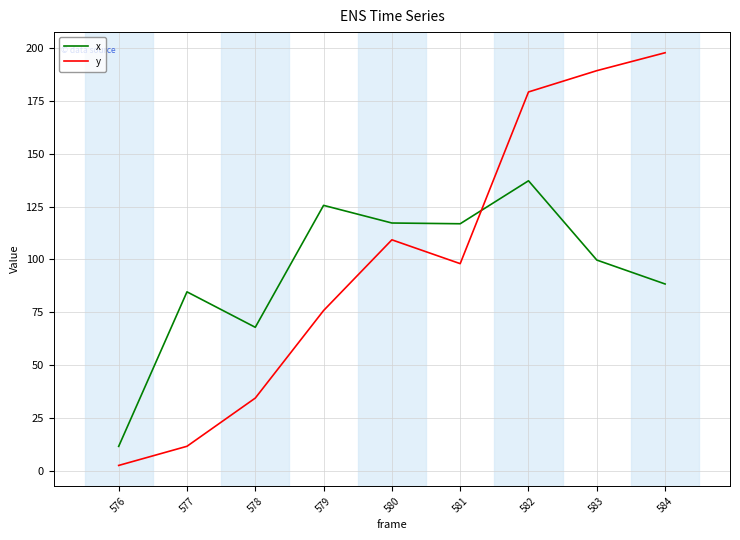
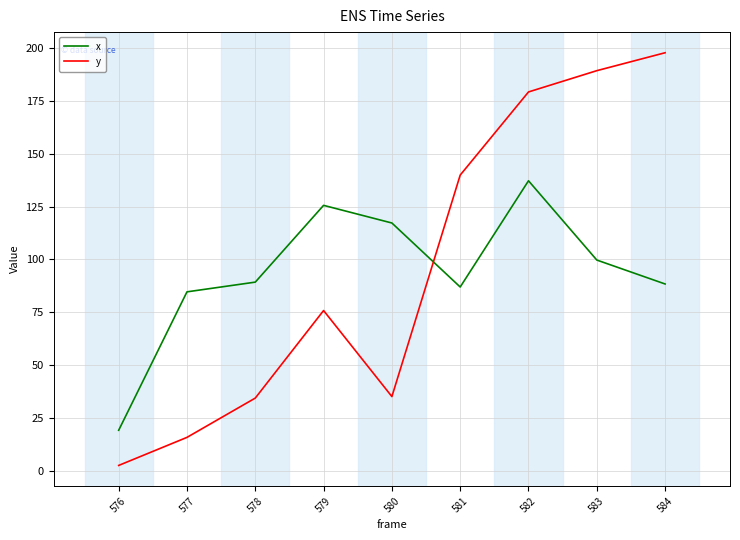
  {
    "x": {
-     "576": 12,
+     "576": 19,
      "577": 85,
-     "578": 68,
+     "578": 89,
      "579": 126,
      "580": 117,
-     "581": 117,
+     "581": 87,
      "582": 137,
      "583": 100,
      "584": 88
    },
    "y": {
      "576": 3,
-     "577": 12,
+     "577": 16,
      "578": 34,
      "579": 76,
-     "580": 109,
-     "581": 98,
+     "580": 35,
+     "581": 140,
      "582": 179,
      "583": 189,
      "584": 198
    }
  }
